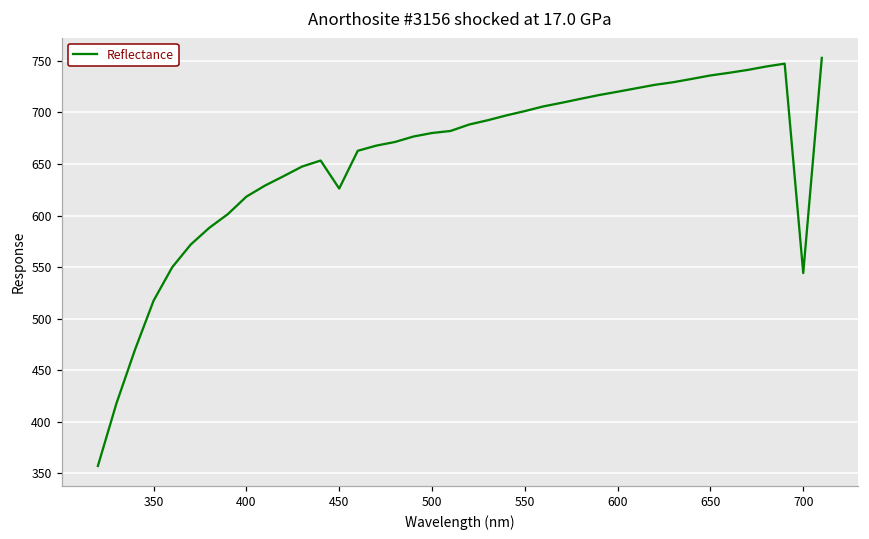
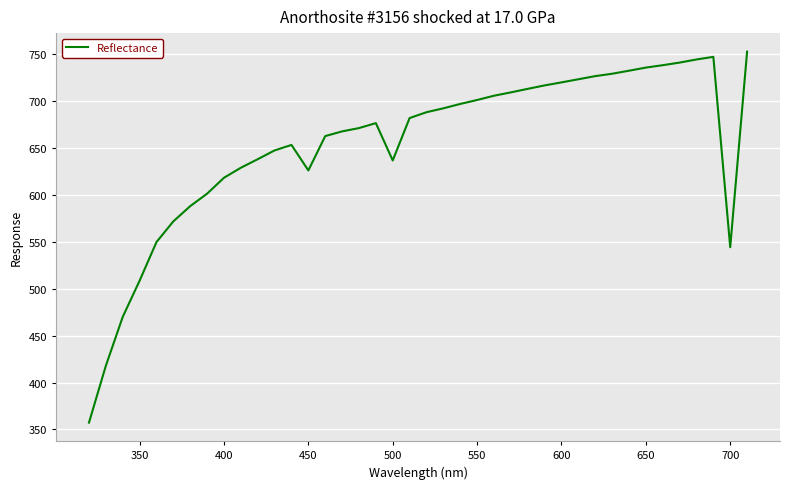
  {
-   "350": 520,
+   "350": 510,
    "400": 620,
    "450": 630,
-   "500": 680,
+   "500": 640,
    "550": 700,
    "600": 720,
    "650": 740,
    "700": 540
  }
